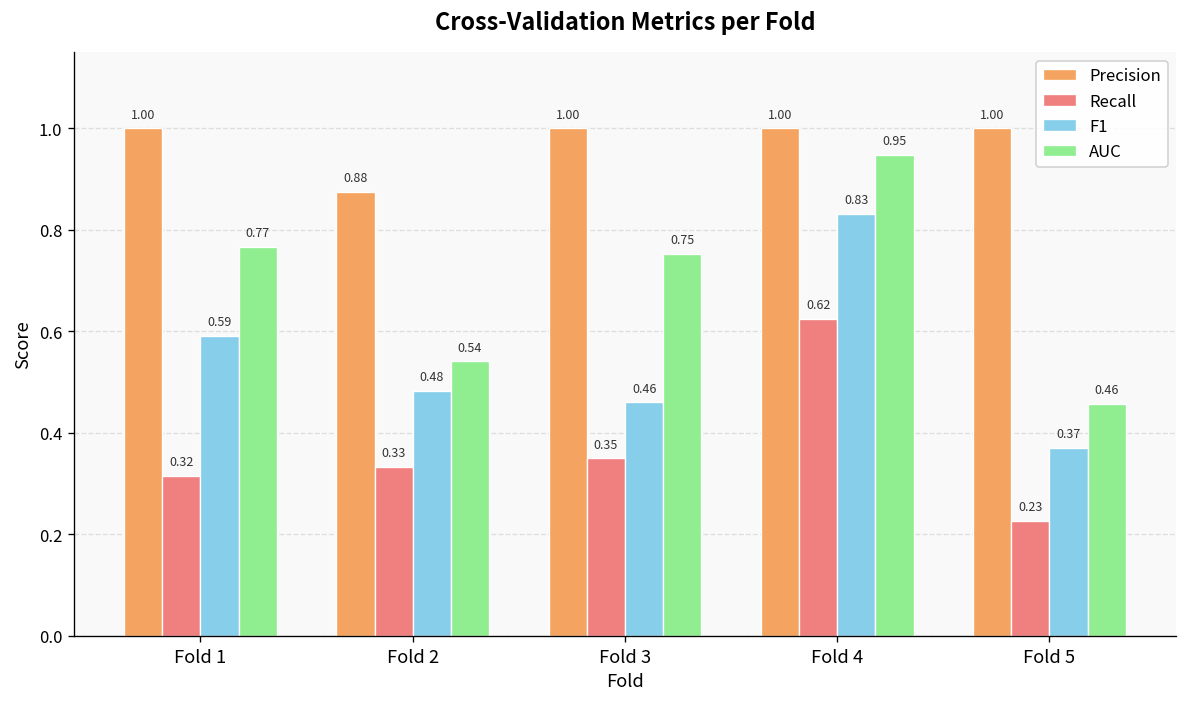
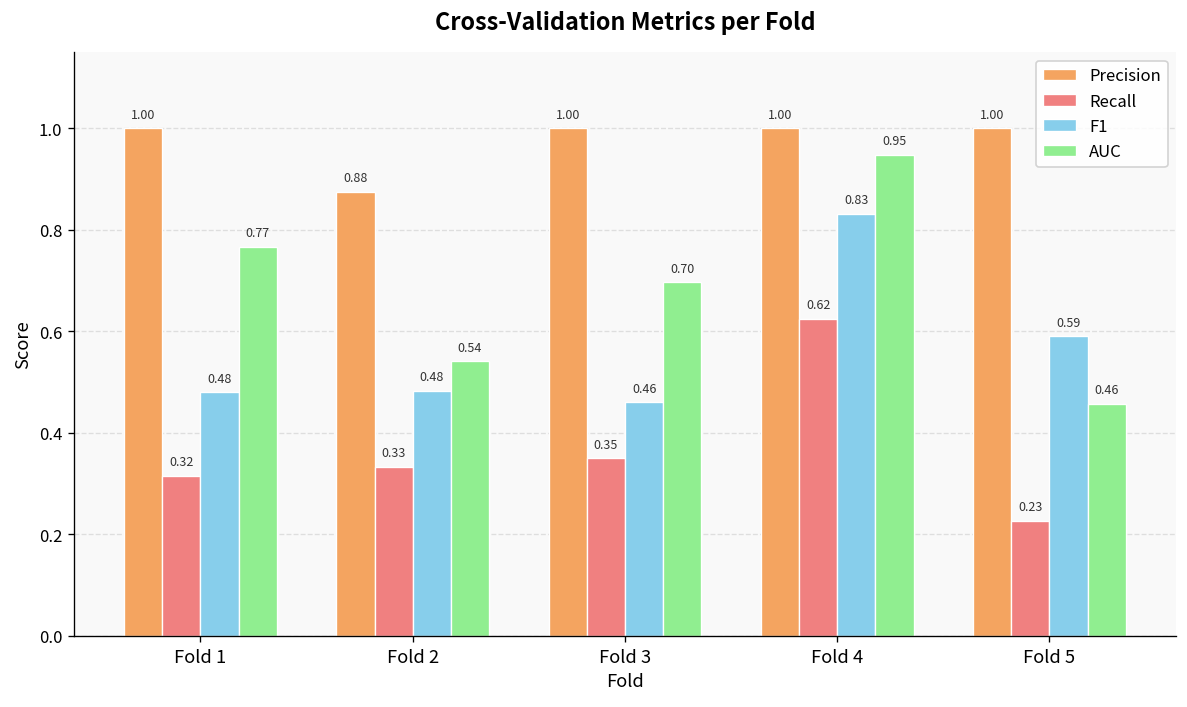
  {
    "F1": {
-     "Fold 1": 0.59,
+     "Fold 1": 0.48,
      "Fold 2": 0.48,
      "Fold 3": 0.46,
      "Fold 4": 0.83,
-     "Fold 5": 0.37
+     "Fold 5": 0.59
    },
    "AUC": {
      "Fold 1": 0.77,
      "Fold 2": 0.54,
-     "Fold 3": 0.75,
+     "Fold 3": 0.70,
      "Fold 4": 0.95,
      "Fold 5": 0.46
    }
  }
